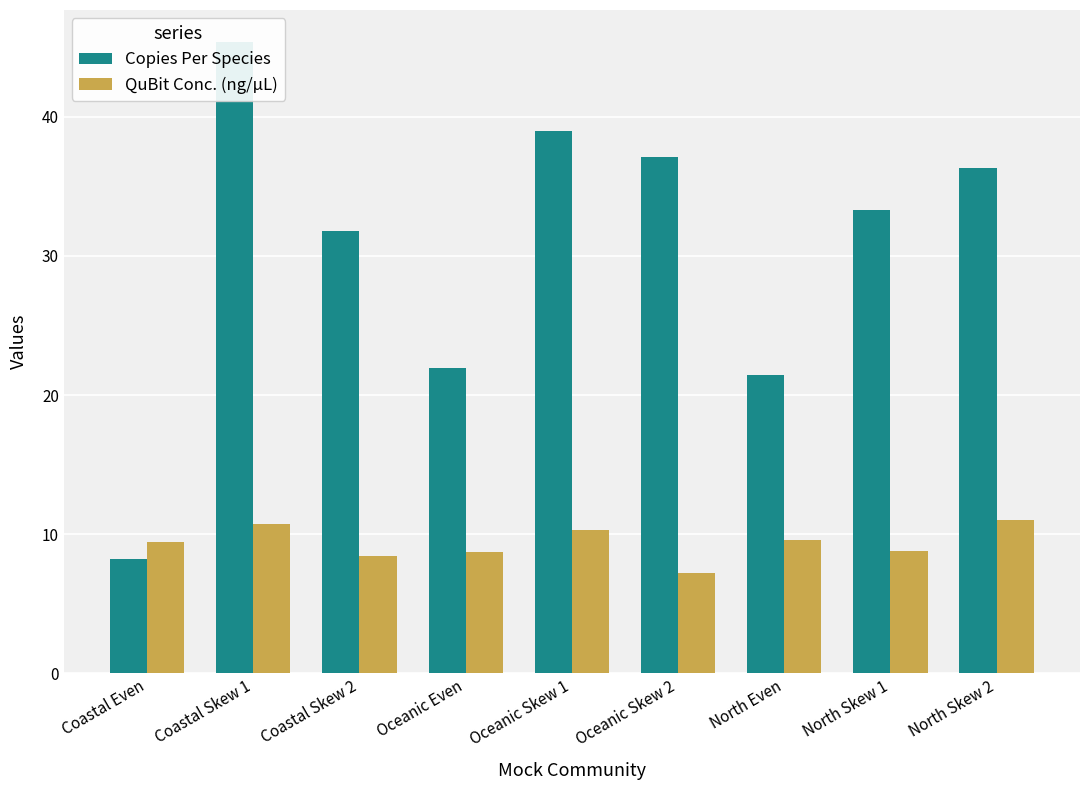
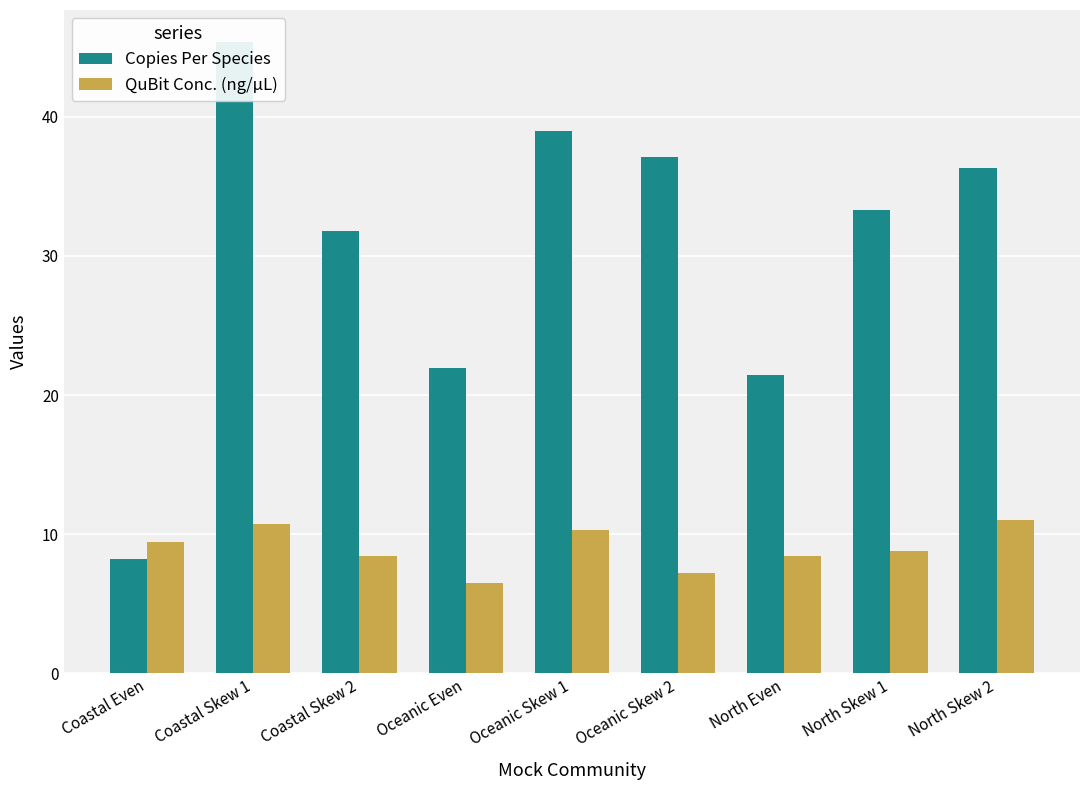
  {
    "Copies Per Species": {
      "Coastal Even": 8.2,
      "Coastal Skew 2": 31.8,
      "Oceanic Even": 22.0,
      "Oceanic Skew 1": 39.0,
      "Oceanic Skew 2": 37.1,
      "North Even": 21.5,
      "North Skew 1": 33.3,
      "North Skew 2": 36.3
    },
    "QuBit Conc. (ng/µL)": {
      "Coastal Even": 9.4,
      "Coastal Skew 1": 10.7,
      "Coastal Skew 2": 8.4,
-     "Oceanic Even": 8.7,
+     "Oceanic Even": 6.5,
      "Oceanic Skew 1": 10.3,
      "Oceanic Skew 2": 7.2,
-     "North Even": 9.6,
+     "North Even": 8.4,
      "North Skew 1": 8.8,
      "North Skew 2": 11.0
    }
  }
